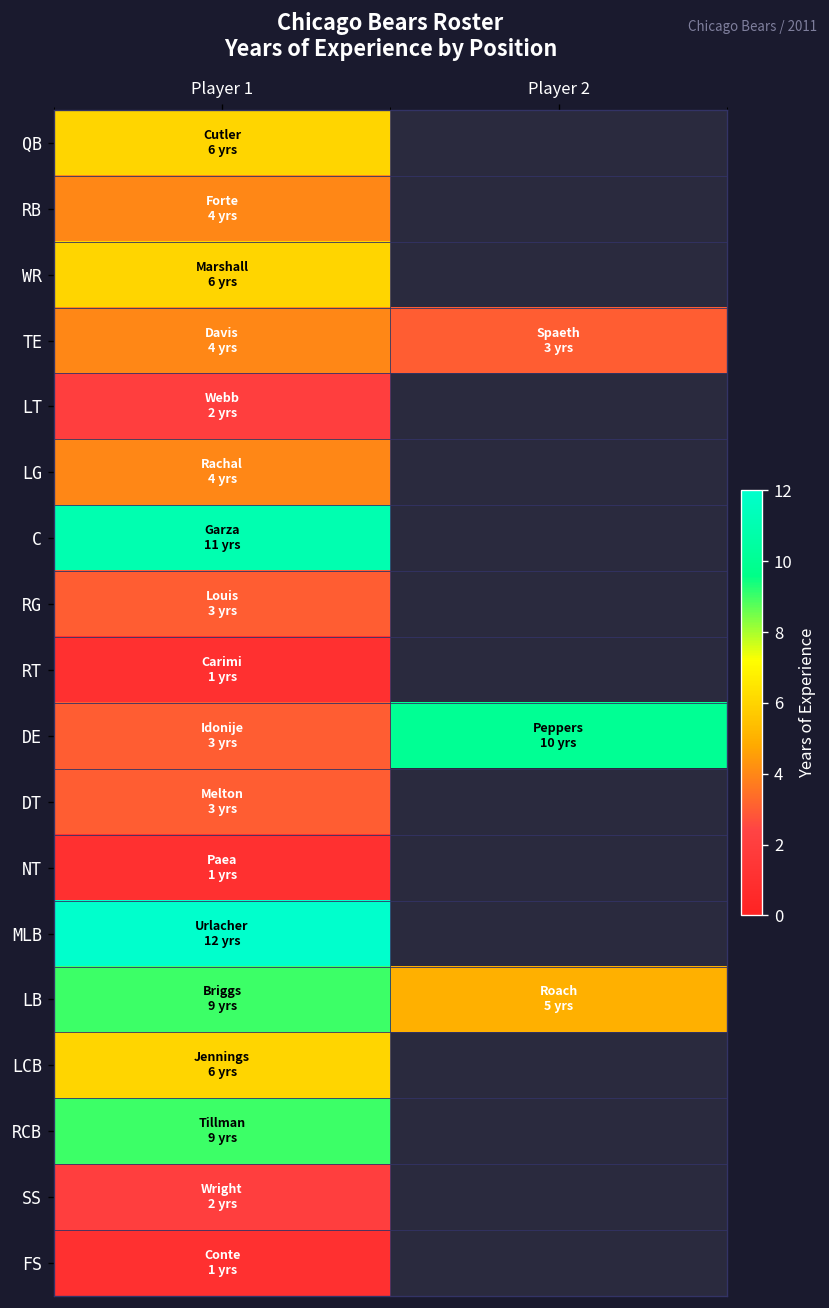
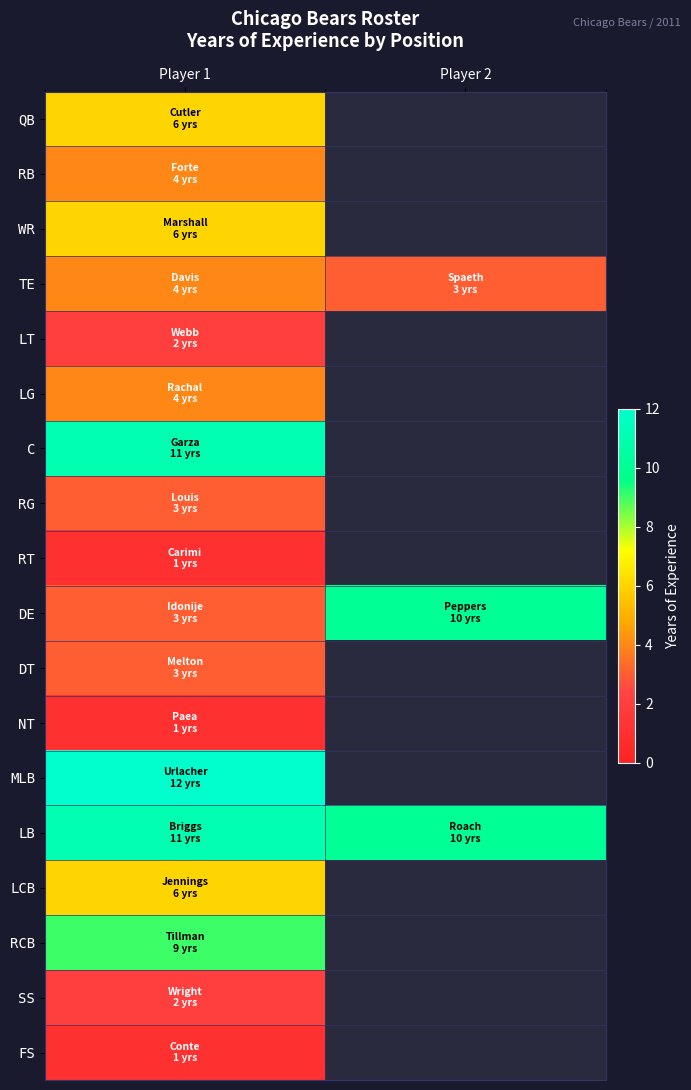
  {
    "QB": {
      "Player 1": 6
    },
    "RB": {
      "Player 1": 4
    },
    "WR": {
      "Player 1": 6
    },
    "TE": {
      "Player 1": 4,
      "Player 2": 3
    },
    "LT": {
      "Player 1": 2
    },
    "LG": {
      "Player 1": 4
    },
    "C": {
      "Player 1": 11
    },
    "RG": {
      "Player 1": 3
    },
    "RT": {
      "Player 1": 1
    },
    "DE": {
      "Player 1": 3,
      "Player 2": 10
    },
    "DT": {
      "Player 1": 3
    },
    "NT": {
      "Player 1": 1
    },
    "MLB": {
      "Player 1": 12
    },
    "LB": {
-     "Player 1": 9,
-     "Player 2": 5
+     "Player 1": 11,
+     "Player 2": 10
    },
    "LCB": {
      "Player 1": 6
    },
    "RCB": {
      "Player 1": 9
    },
    "SS": {
      "Player 1": 2
    },
    "FS": {
      "Player 1": 1
    }
  }
